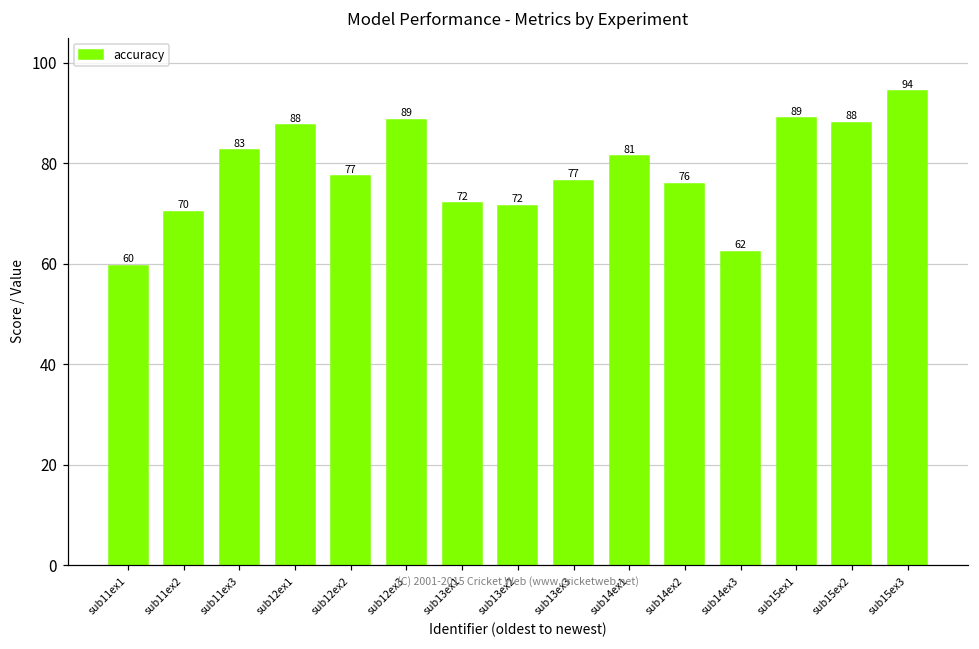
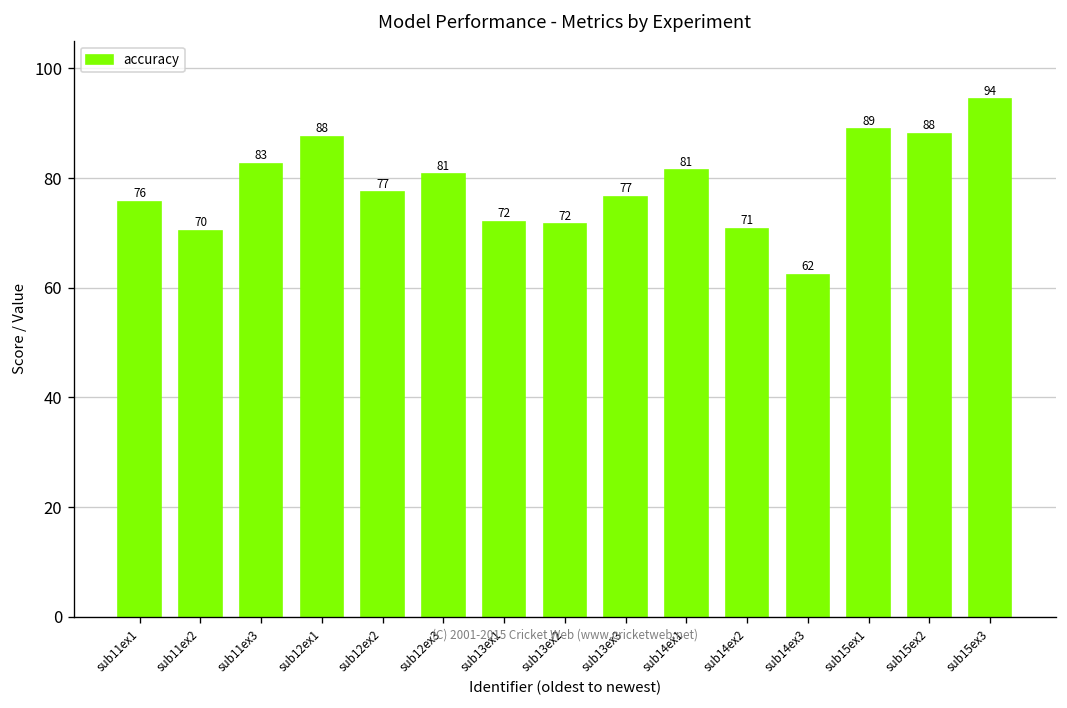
  {
-   "sub11ex1": 60,
+   "sub11ex1": 76,
    "sub11ex2": 70,
    "sub11ex3": 83,
    "sub12ex1": 88,
    "sub12ex2": 77,
-   "sub12ex3": 89,
+   "sub12ex3": 81,
    "sub13ex1": 72,
    "sub13ex2": 72,
    "sub13ex3": 77,
    "sub14ex1": 81,
-   "sub14ex2": 76,
+   "sub14ex2": 71,
    "sub14ex3": 62,
    "sub15ex1": 89,
    "sub15ex2": 88,
    "sub15ex3": 94
  }
